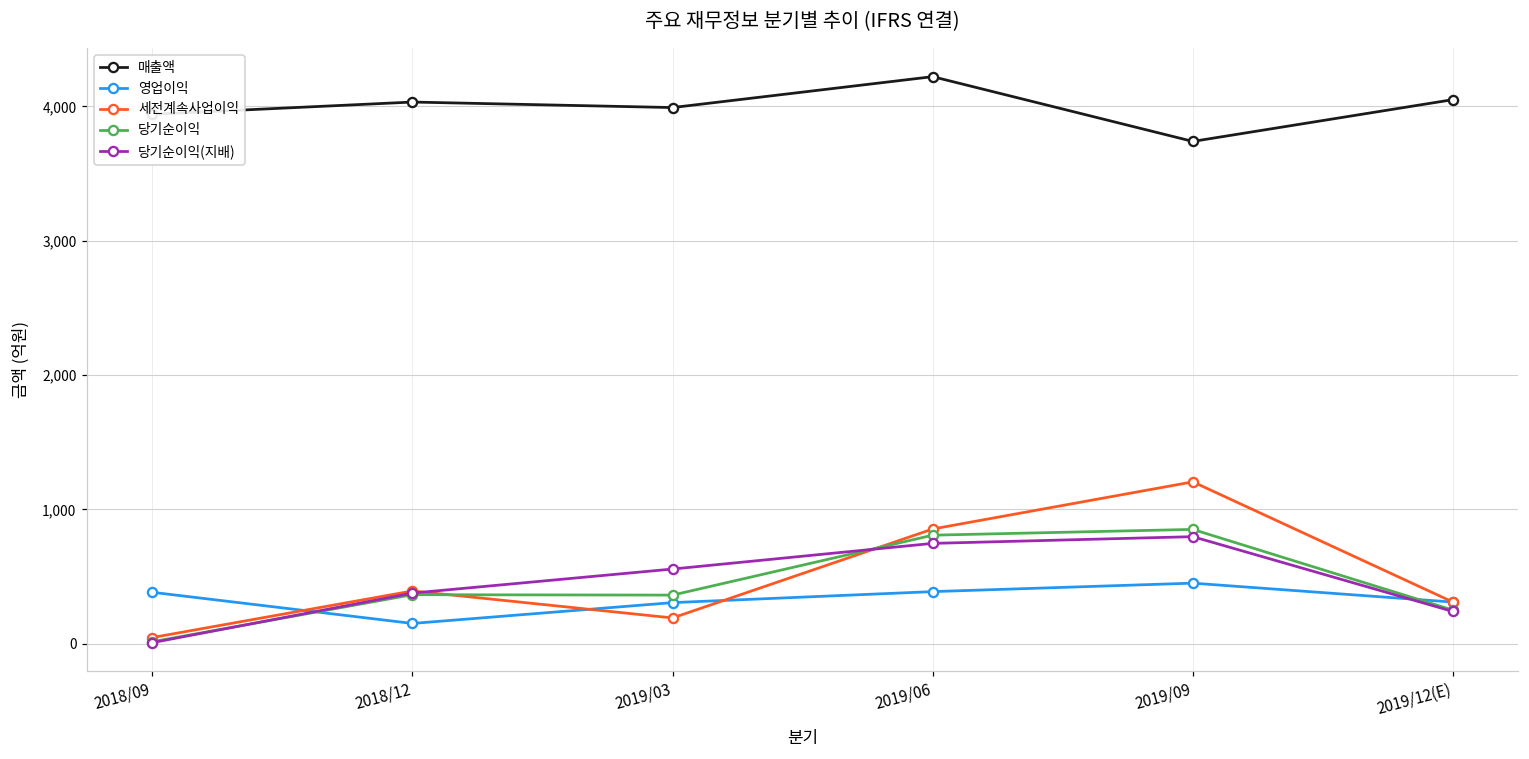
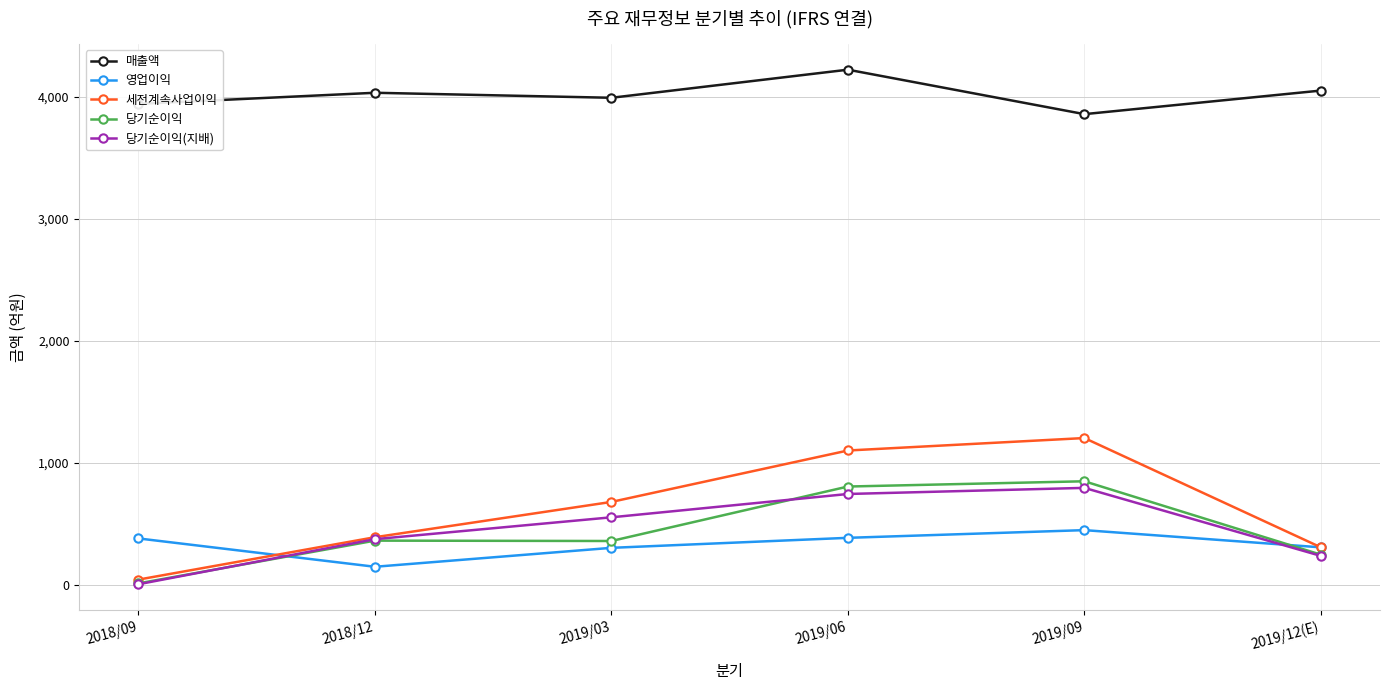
  {
    "매출액": {
      "2018/12": "4,030",
      "2019/03": "3,990",
      "2019/06": "4,220",
-     "2019/09": "3,740",
+     "2019/09": "3,860",
      "2019/12(E)": "4,050"
    },
    "영업이익": {
      "2018/09": "380",
      "2018/12": "150",
      "2019/03": "310",
      "2019/06": "390",
      "2019/09": "450"
    },
    "세전계속사업이익": {
      "2018/09": "50",
-     "2019/03": "190",
-     "2019/06": "850",
+     "2019/03": "680",
+     "2019/06": "1,100",
      "2019/09": "1,210"
    },
    "당기순이익": {
      "2019/03": "360",
      "2019/06": "810",
      "2019/09": "850"
    },
    "당기순이익(지배)": {
      "2019/03": "560",
      "2019/06": "750",
      "2019/09": "800"
    }
  }
